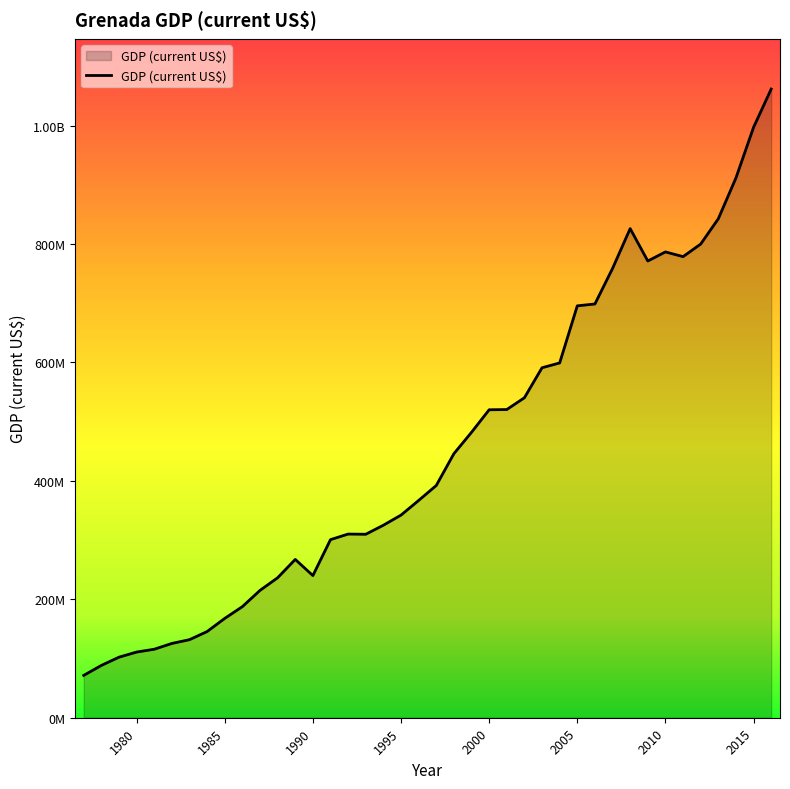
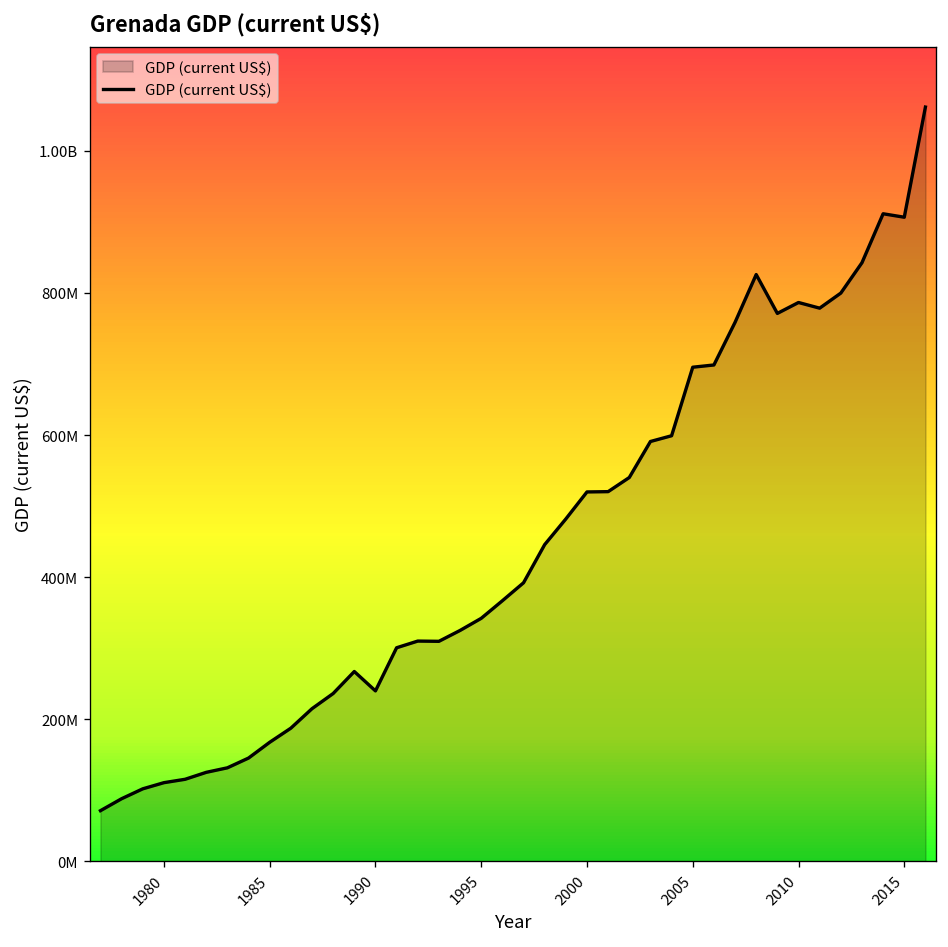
  {
    "1980": 110000000,
    "1985": 170000000,
    "1990": 240000000,
    "1995": 340000000,
    "2000": 520000000,
    "2005": 700000000,
    "2010": 790000000,
-   "2015": 1000000000
+   "2015": 910000000
  }
